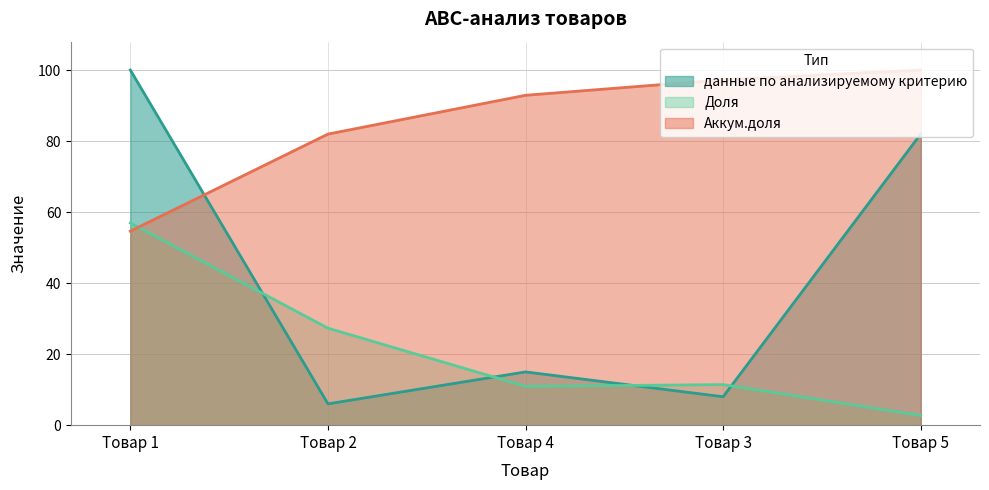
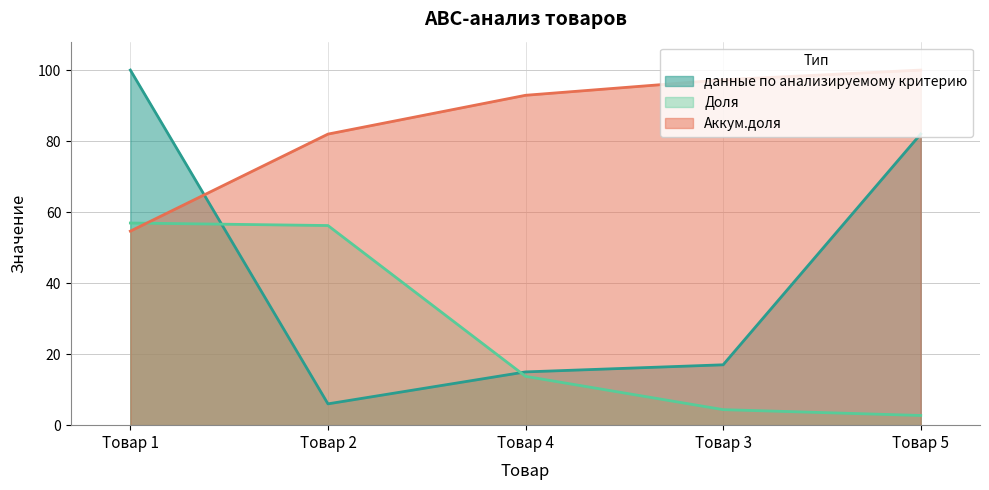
  {
    "данные по анализируемому критерию": {
      "Товар 1": 100,
      "Товар 2": 6,
      "Товар 4": 15,
-     "Товар 3": 8
+     "Товар 3": 17
    },
    "Доля": {
      "Товар 1": 57,
-     "Товар 2": 27,
-     "Товар 4": 11,
-     "Товар 3": 11,
+     "Товар 2": 56,
+     "Товар 4": 14,
+     "Товар 3": 4,
      "Товар 5": 3
    },
    "Аккум.доля": {
      "Товар 1": 55,
      "Товар 2": 82,
      "Товар 4": 93
    }
  }
